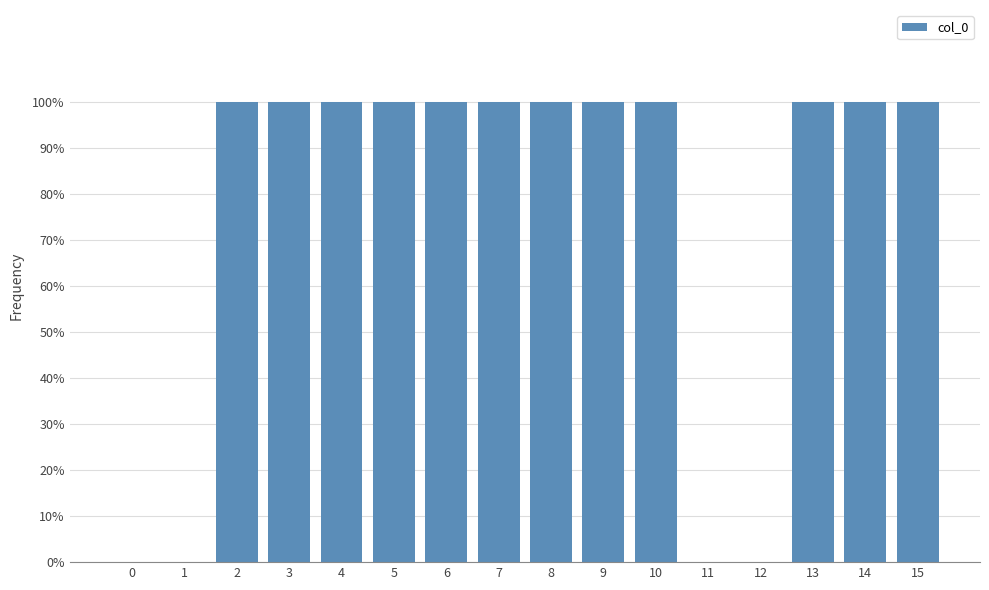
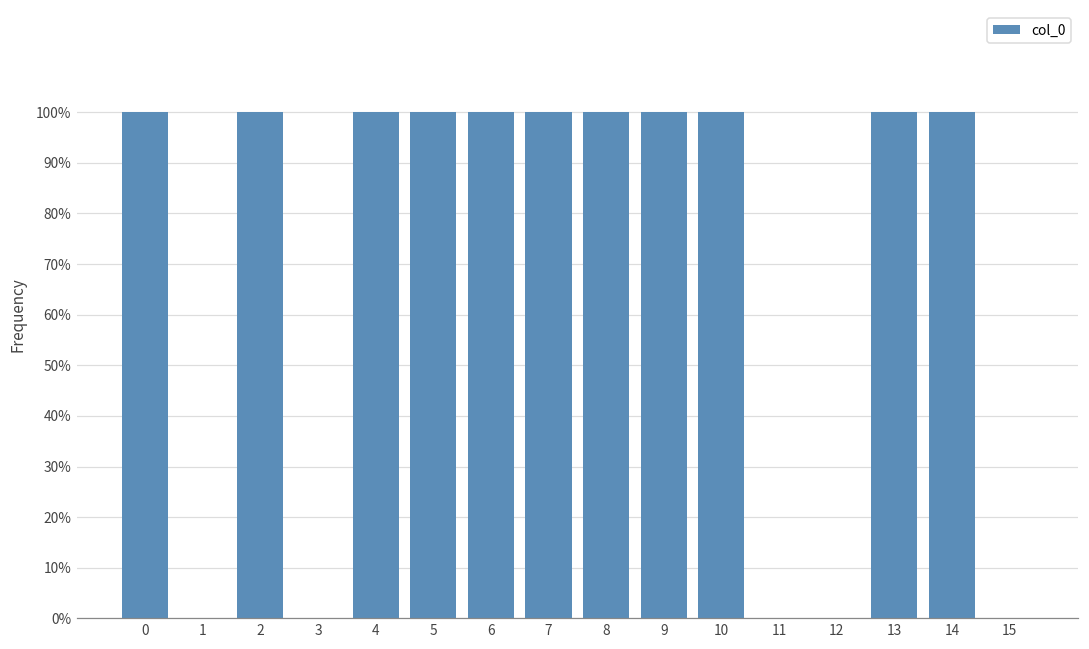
  {
-   "0": "0%",
+   "0": "100%",
    "1": "0%",
    "2": "100%",
-   "3": "100%",
+   "3": "0%",
    "4": "100%",
    "5": "100%",
    "6": "100%",
    "7": "100%",
    "8": "100%",
    "9": "100%",
    "10": "100%",
    "11": "0%",
    "12": "0%",
    "13": "100%",
    "14": "100%",
-   "15": "100%"
+   "15": "0%"
  }
